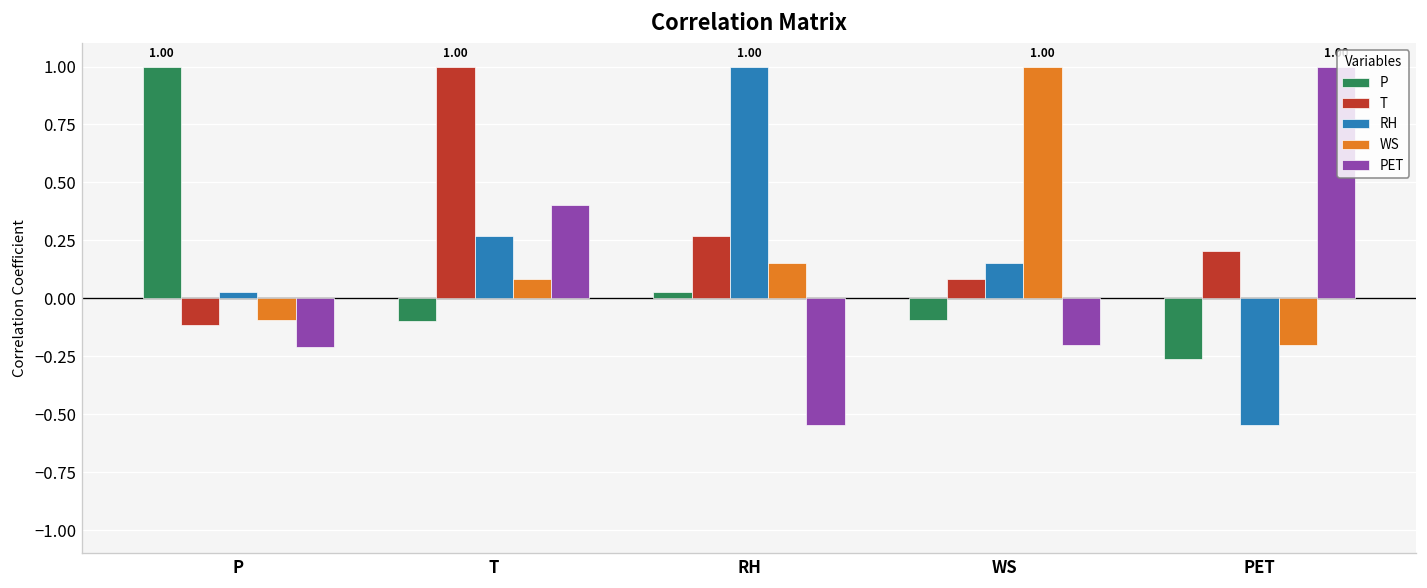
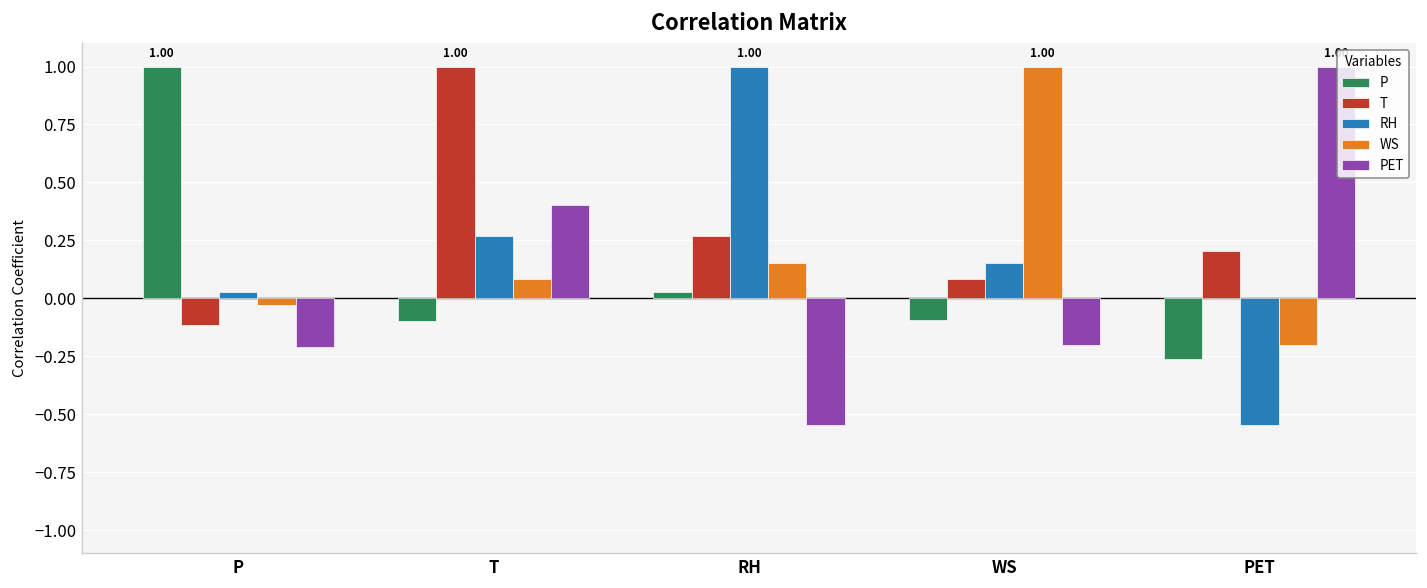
  {
    "P": {
      "P": 1.00
    },
    "T": {
      "T": 1.00
    },
    "RH": {
      "RH": 1.00
    },
    "WS": {
-     "P": -0.09,
+     "P": -0.03,
      "T": 0.09,
      "RH": 0.15,
      "PET": -0.20
    },
    "PET": {
      "P": -0.21,
      "T": 0.40,
      "RH": -0.55,
      "WS": -0.20
    }
  }
